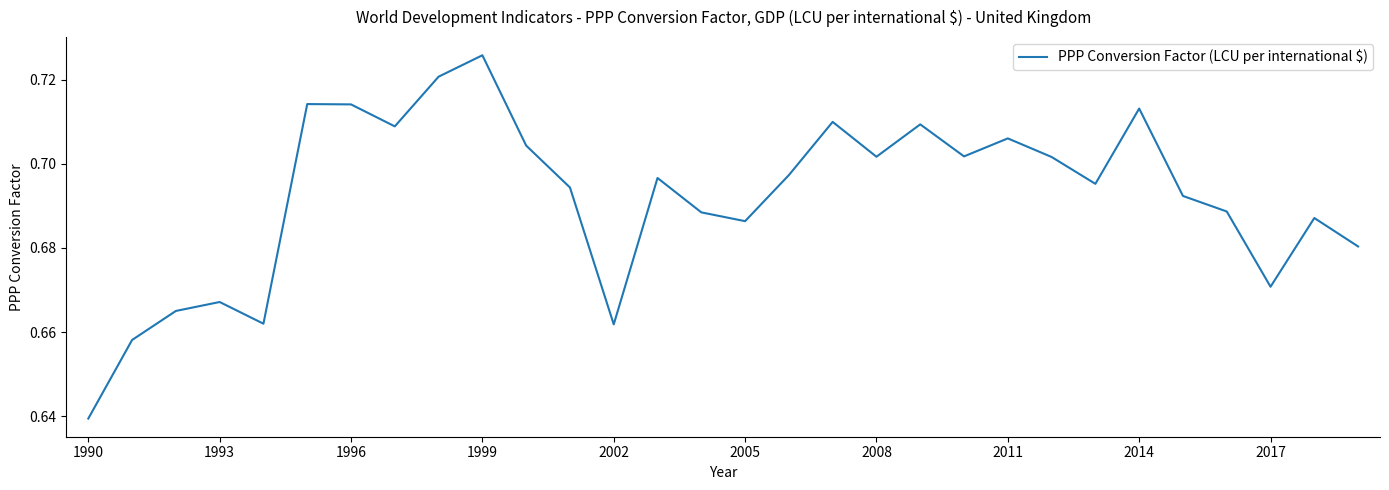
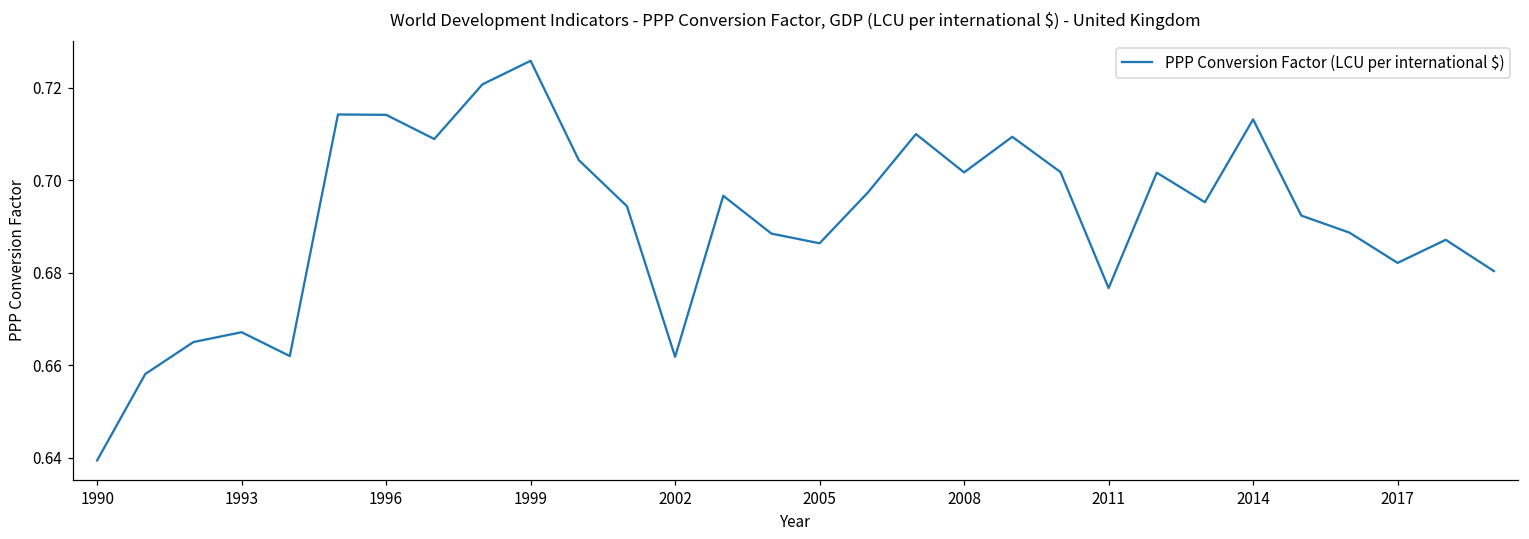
  {
    "1990": 0.639,
    "1993": 0.667,
    "1996": 0.714,
    "1999": 0.726,
    "2002": 0.662,
    "2005": 0.686,
    "2008": 0.702,
-   "2011": 0.706,
+   "2011": 0.677,
    "2014": 0.713,
-   "2017": 0.671
+   "2017": 0.682
  }
